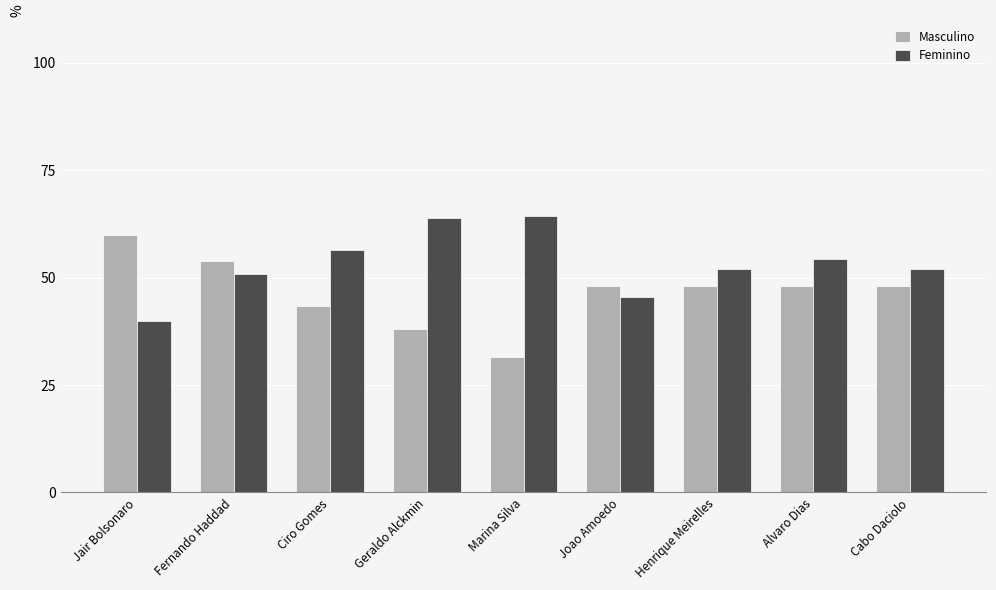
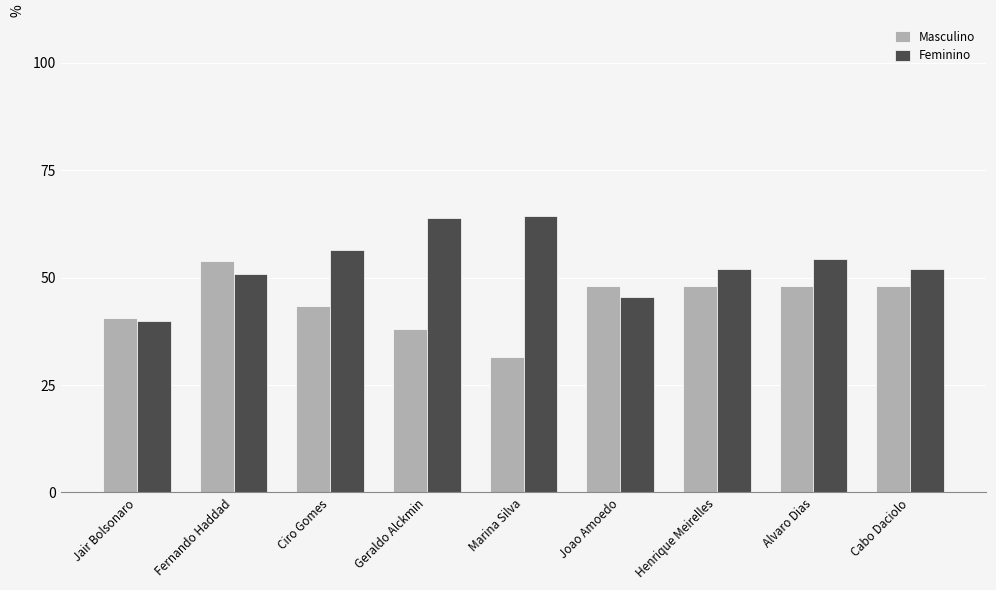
  {
    "Masculino": {
-     "Jair Bolsonaro": 60,
+     "Jair Bolsonaro": 41,
      "Fernando Haddad": 54,
      "Ciro Gomes": 43,
      "Geraldo Alckmin": 38,
      "Marina Silva": 32,
      "Joao Amoedo": 48,
      "Henrique Meirelles": 48,
      "Alvaro Dias": 48,
      "Cabo Daciolo": 48
    },
    "Feminino": {
      "Jair Bolsonaro": 40,
      "Fernando Haddad": 51,
      "Ciro Gomes": 57,
      "Geraldo Alckmin": 64,
      "Marina Silva": 64,
      "Joao Amoedo": 46,
      "Henrique Meirelles": 52,
      "Alvaro Dias": 54,
      "Cabo Daciolo": 52
    }
  }
